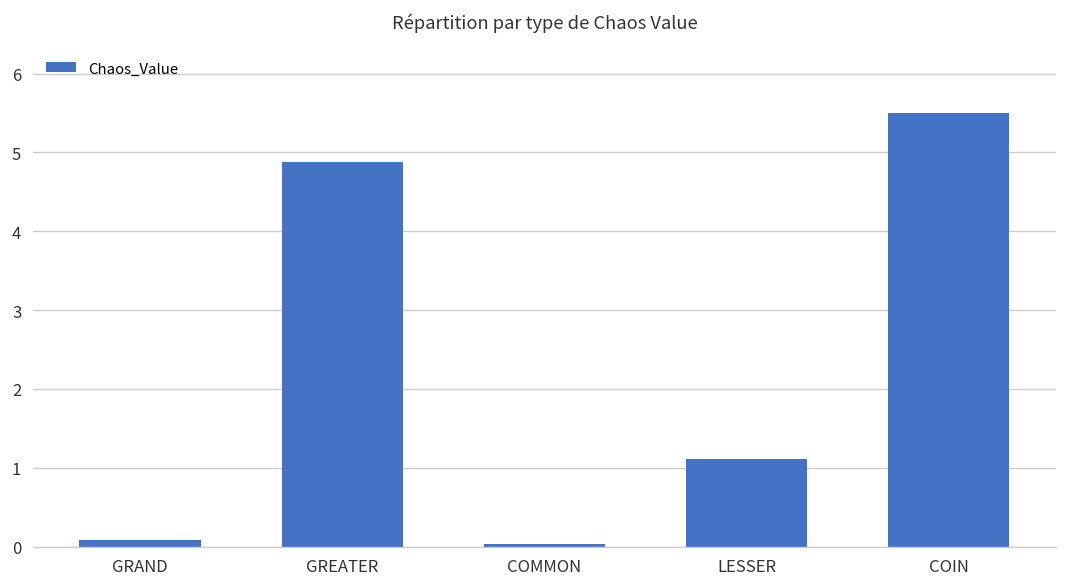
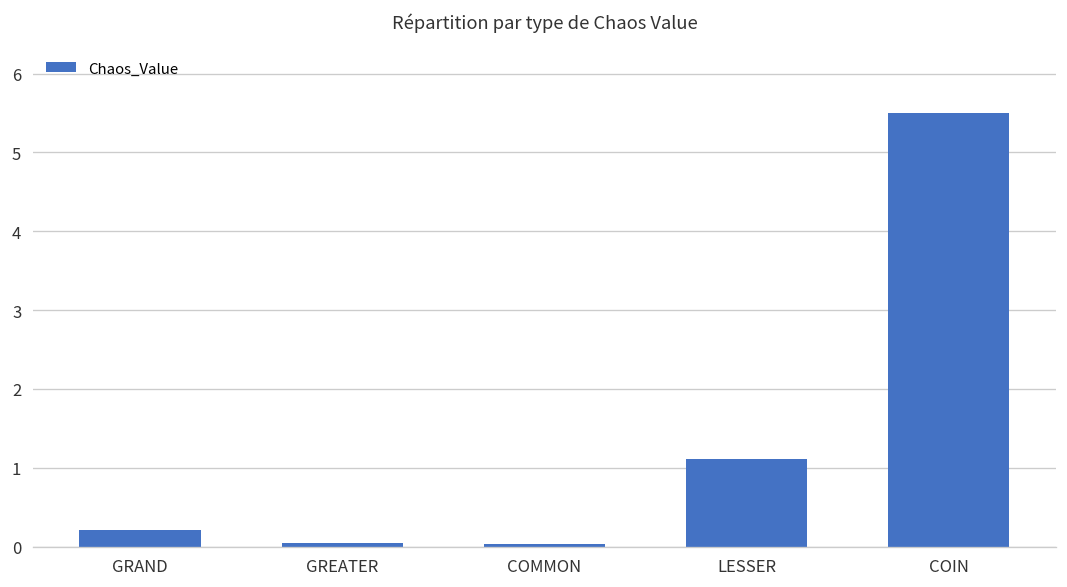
  {
-   "GRAND": 0.1,
-   "GREATER": 4.9,
+   "GRAND": 0.2,
+   "GREATER": 0.0,
    "LESSER": 1.1,
    "COIN": 5.5
  }
